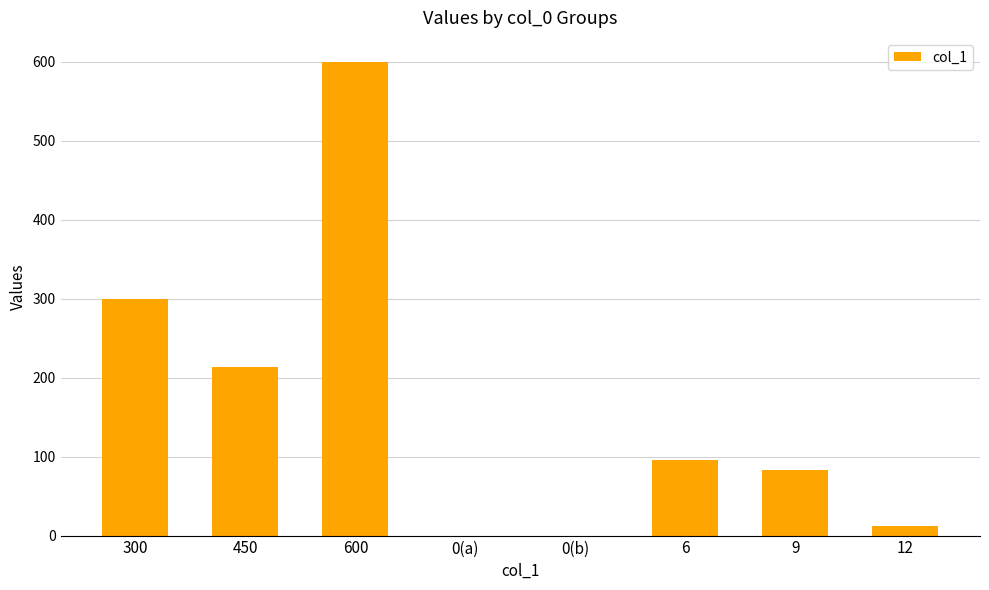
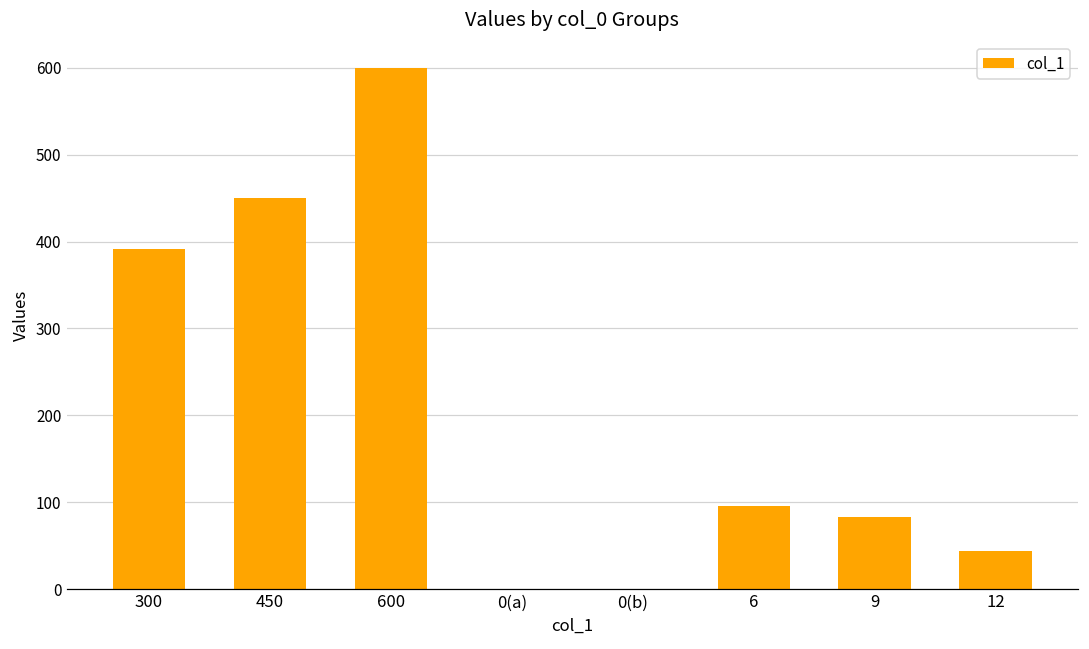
  {
-   "300": 300,
-   "450": 210,
+   "300": 390,
+   "450": 450,
    "600": 600,
    "0(a)": 0,
    "0(b)": 0,
    "6": 100,
    "9": 80,
-   "12": 10
+   "12": 40
  }
